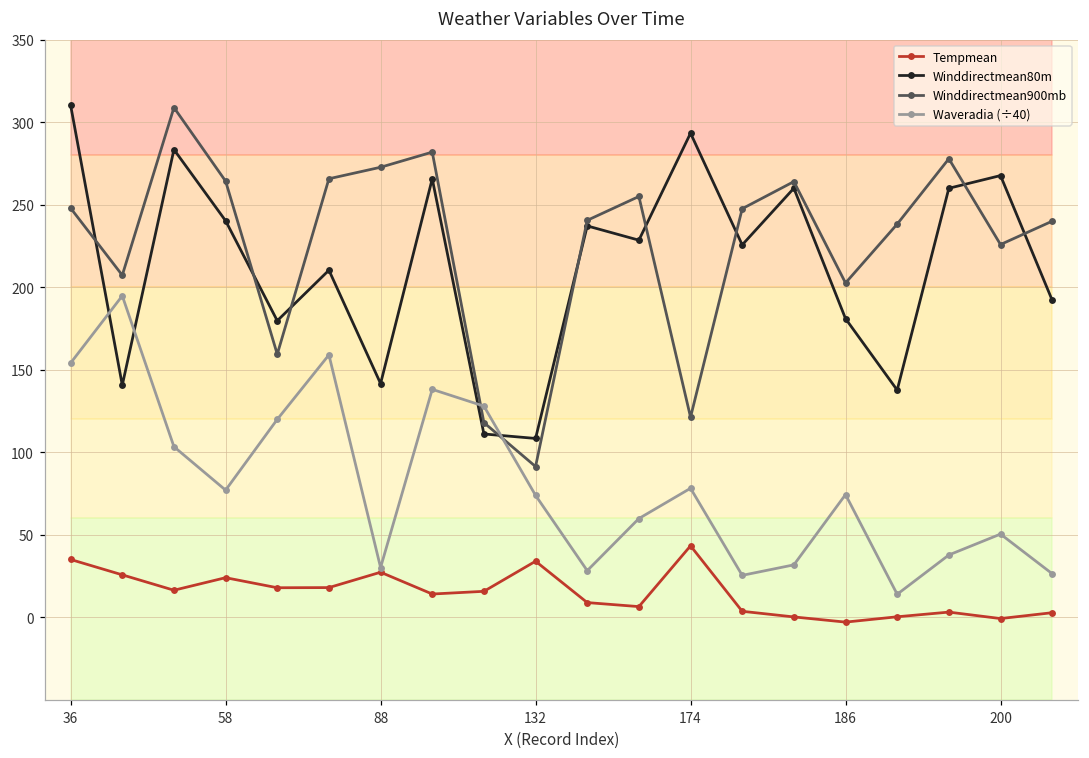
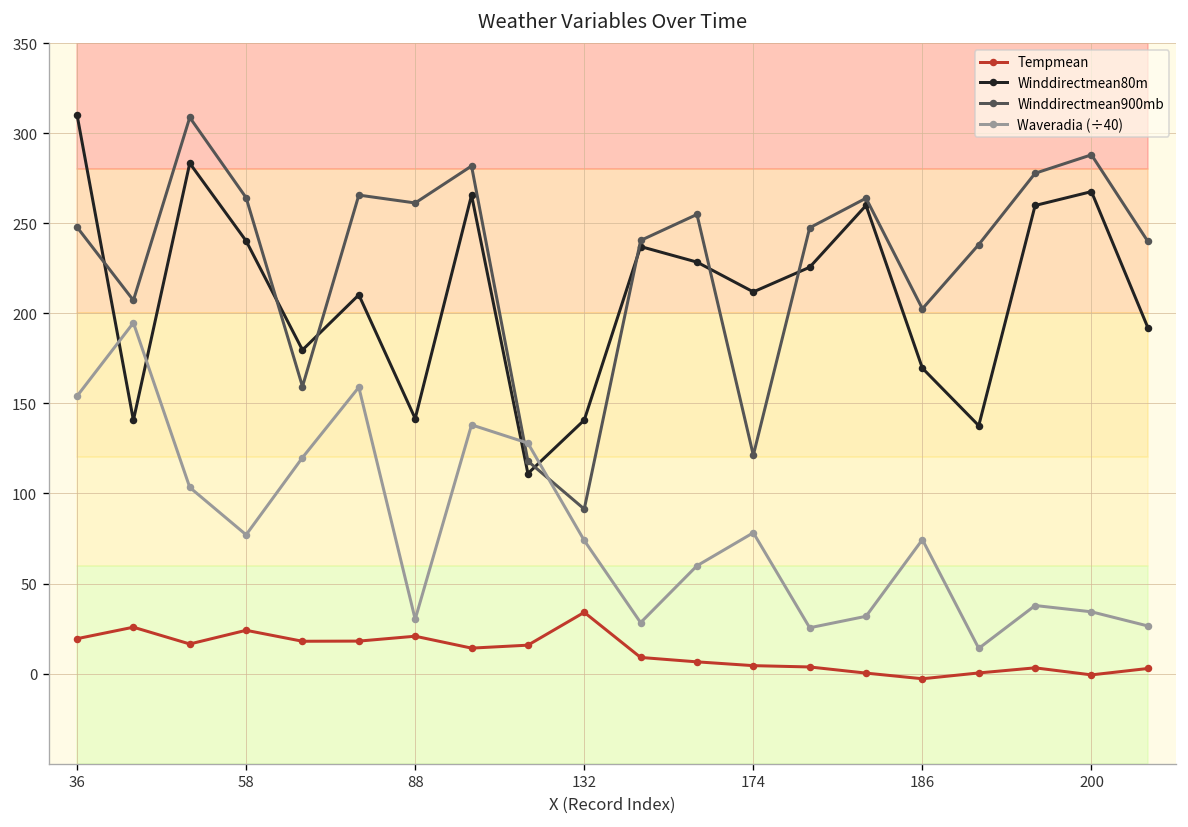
  {
    "Tempmean": {
-     "36": 35,
+     "36": 19,
      "58": 24,
-     "88": 27,
+     "88": 21,
      "132": 34,
-     "174": 43,
+     "174": 4,
      "186": -3,
      "200": -1
    },
    "Winddirectmean80m": {
      "36": 310,
      "58": 240,
      "88": 142,
-     "132": 108,
-     "174": 293,
-     "186": 181,
+     "132": 141,
+     "174": 212,
+     "186": 170,
      "200": 268
    },
    "Winddirectmean900mb": {
      "36": 248,
      "58": 264,
-     "88": 273,
+     "88": 261,
      "132": 91,
      "186": 203,
-     "200": 226
+     "200": 288
    },
    "Waveradia (÷40)": {
      "36": 154,
      "58": 77,
      "88": 30,
      "132": 74,
      "174": 78,
      "186": 74,
-     "200": 50
+     "200": 34
    }
  }
